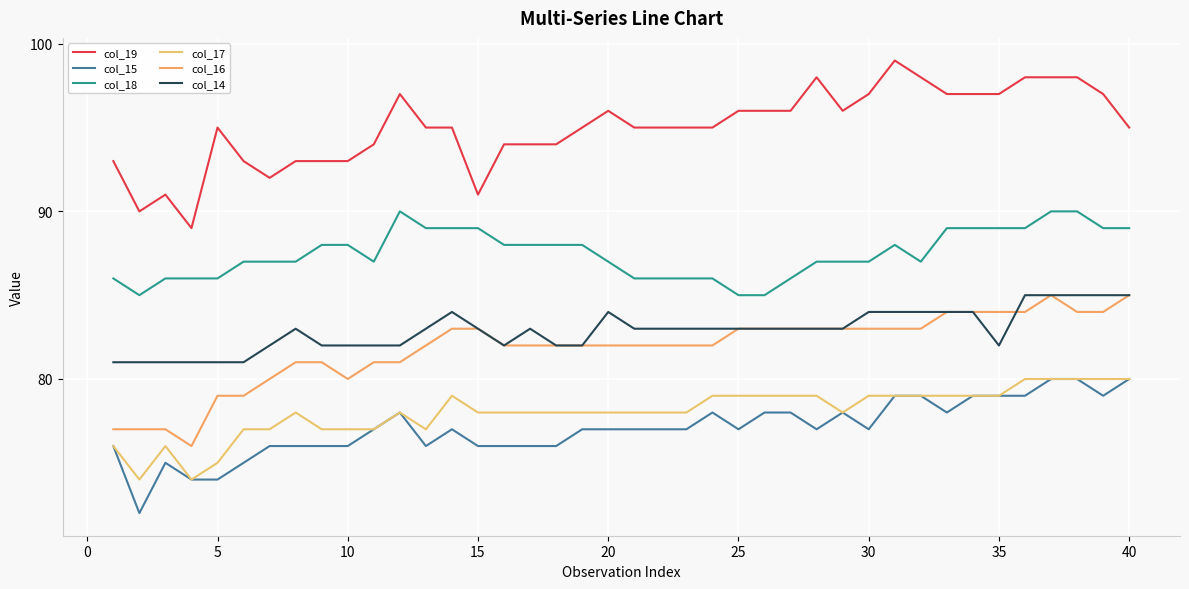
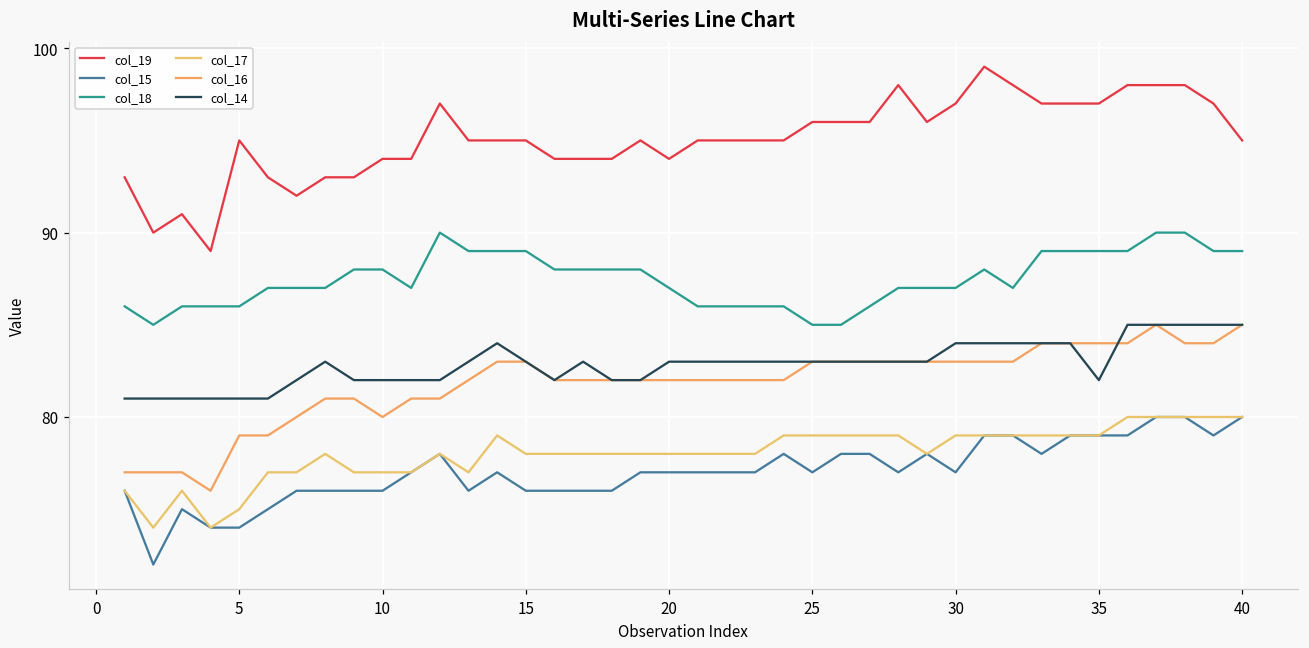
  {
    "col_19": {
      "5": 95,
-     "10": 93,
-     "15": 91,
-     "20": 96,
+     "10": 94,
+     "15": 95,
+     "20": 94,
      "25": 96,
      "30": 97,
      "35": 97,
      "40": 95
    },
    "col_14": {
      "5": 81,
      "10": 82,
-     "20": 84,
+     "20": 83,
      "30": 84,
      "35": 82
    }
  }
